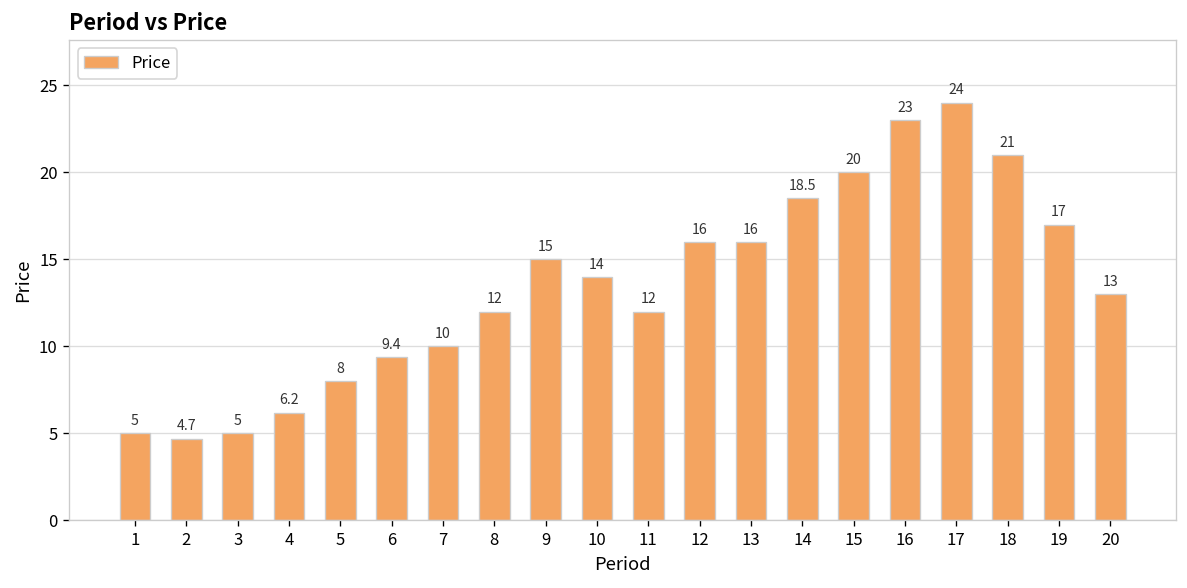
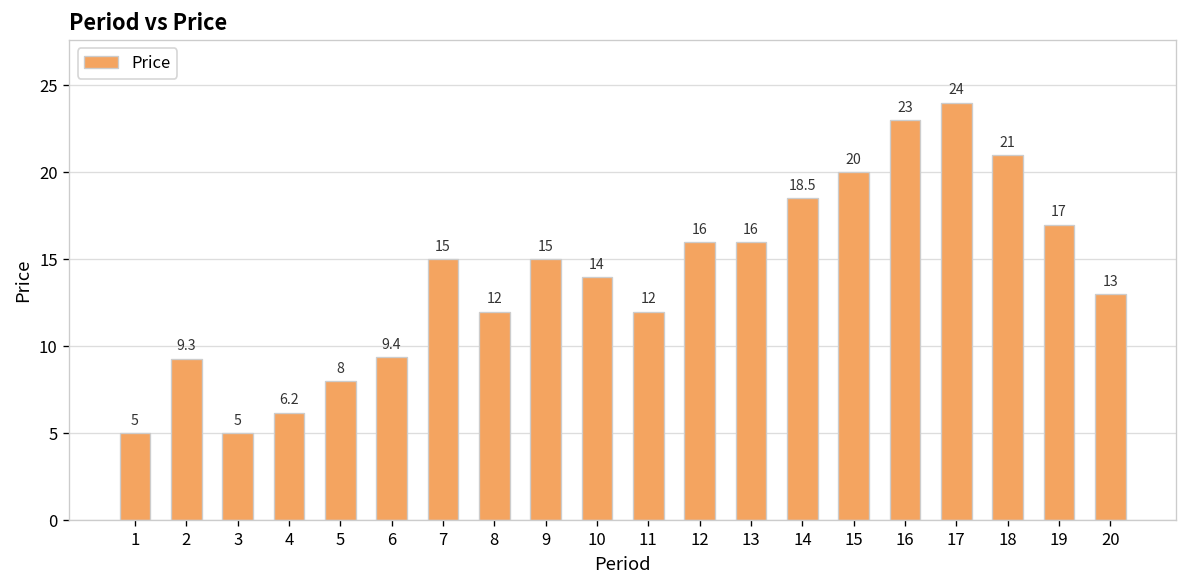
  {
    "1": 5,
-   "2": 4.7,
+   "2": 9.3,
    "3": 5,
    "4": 6.2,
    "5": 8,
    "6": 9.4,
-   "7": 10,
+   "7": 15,
    "8": 12,
    "9": 15,
    "10": 14,
    "11": 12,
    "12": 16,
    "13": 16,
    "14": 18.5,
    "15": 20,
    "16": 23,
    "17": 24,
    "18": 21,
    "19": 17,
    "20": 13
  }
